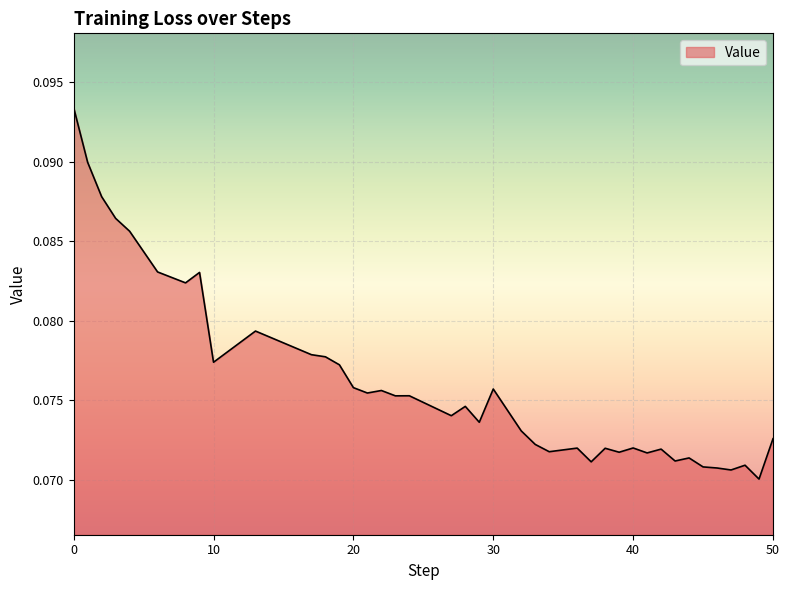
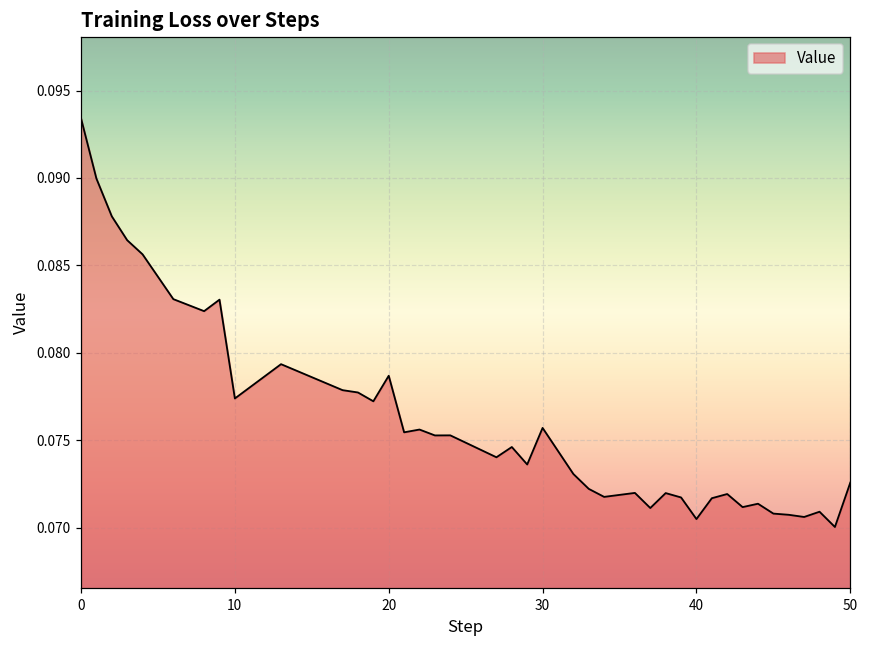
  {
    "0": 0.0934,
    "10": 0.0774,
-   "20": 0.0758,
+   "20": 0.0787,
    "30": 0.0757,
-   "40": 0.0720,
+   "40": 0.0705,
    "50": 0.0726
  }
